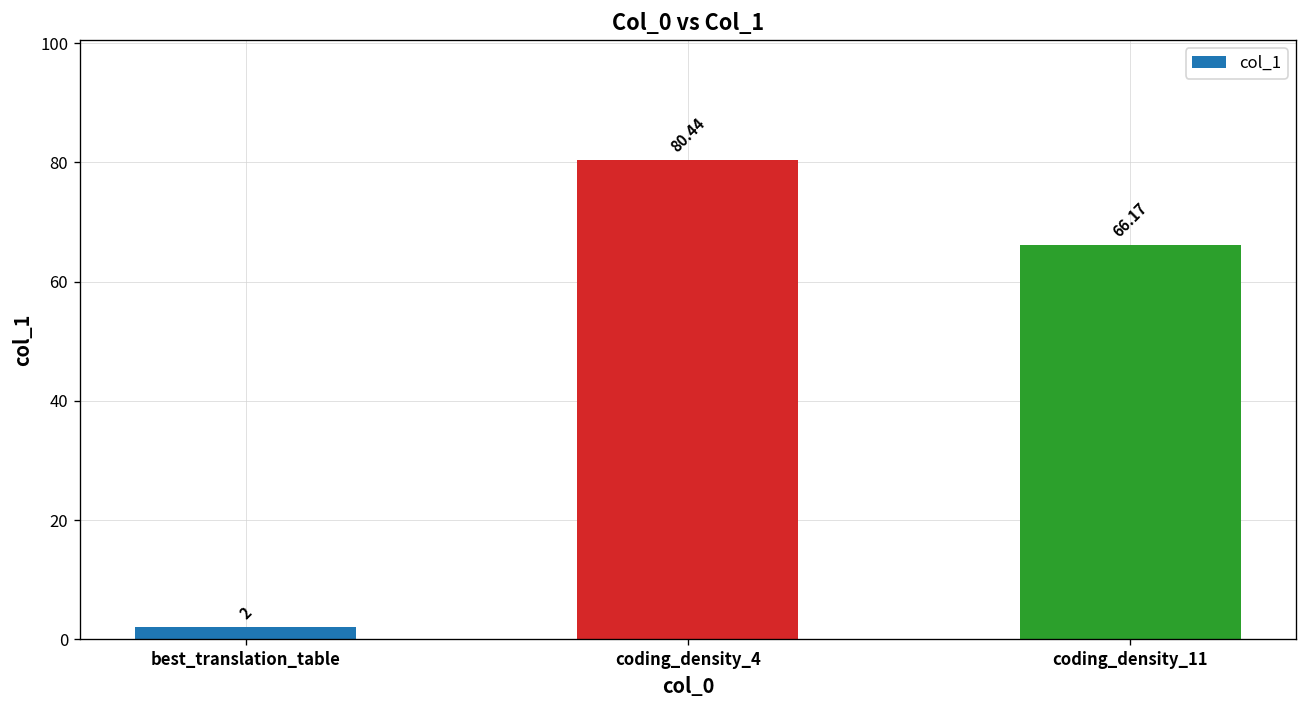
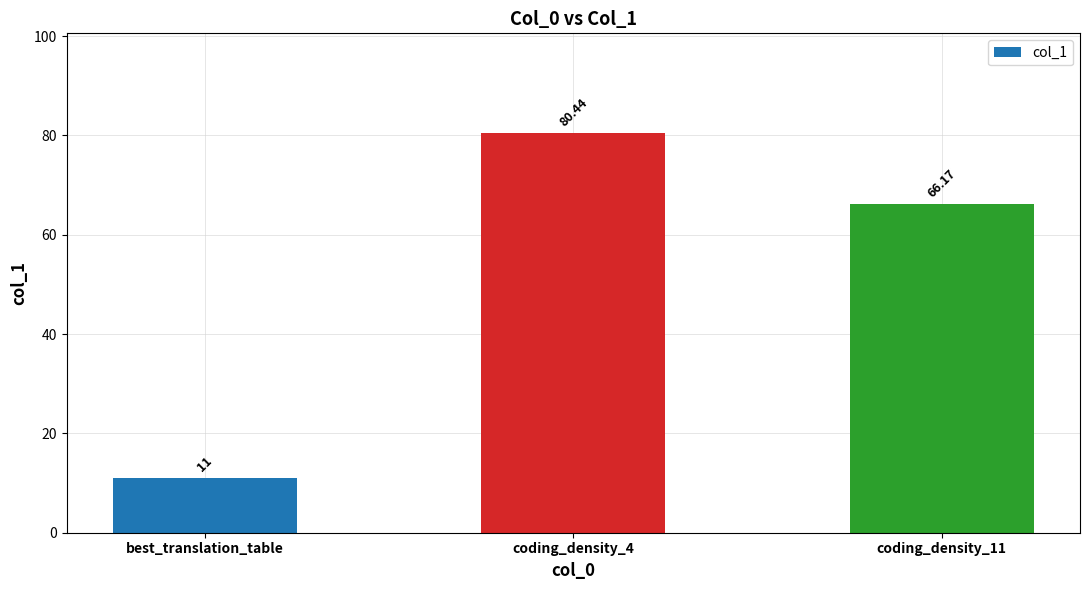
  {
-   "best_translation_table": 2,
+   "best_translation_table": 11,
    "coding_density_4": 80.44,
    "coding_density_11": 66.17
  }
